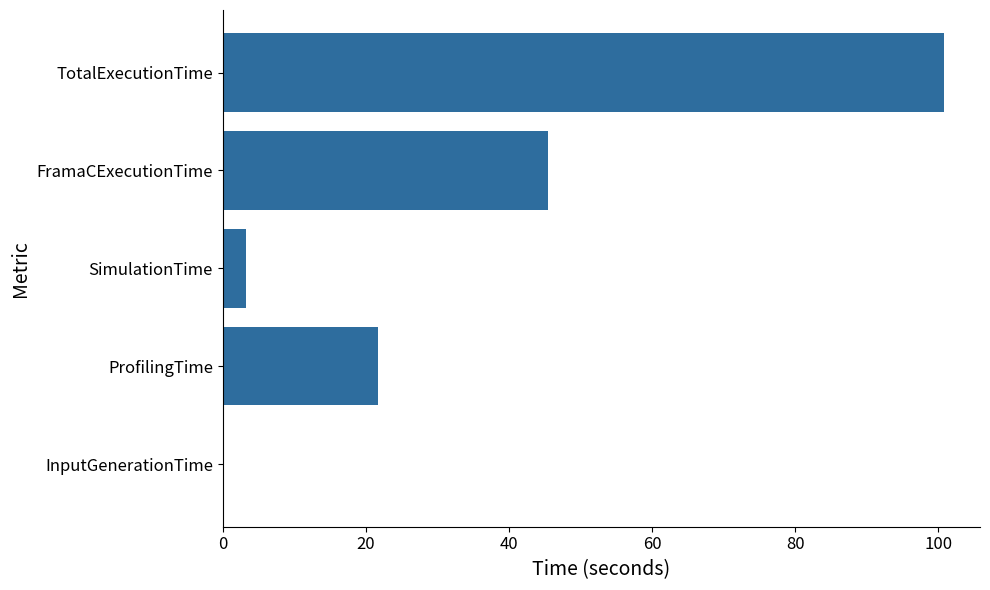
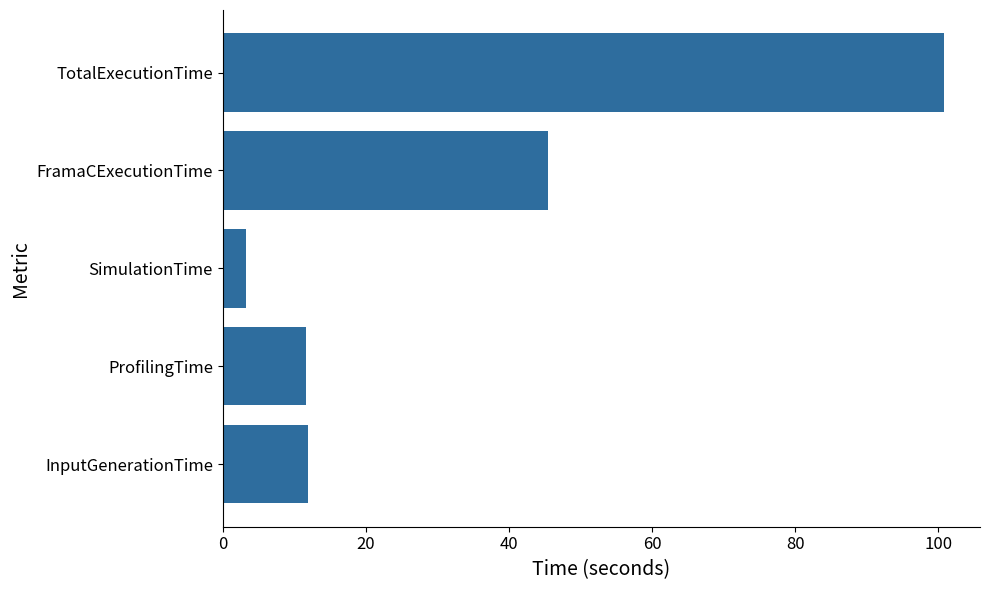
  {
    "TotalExecutionTime": 101,
    "FramaCExecutionTime": 45,
    "SimulationTime": 3,
-   "ProfilingTime": 22,
-   "InputGenerationTime": 0
+   "ProfilingTime": 12,
+   "InputGenerationTime": 12
  }
